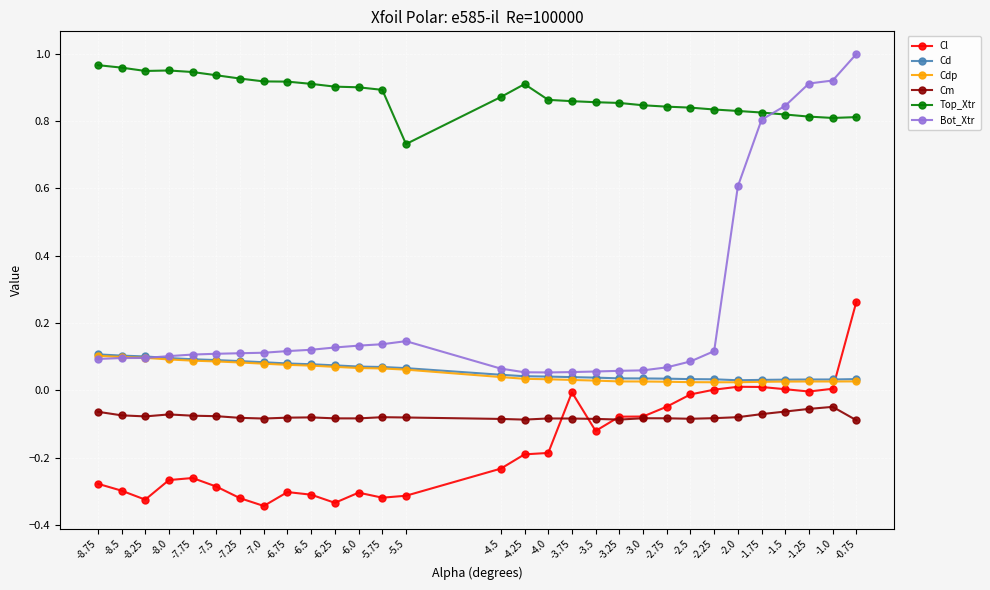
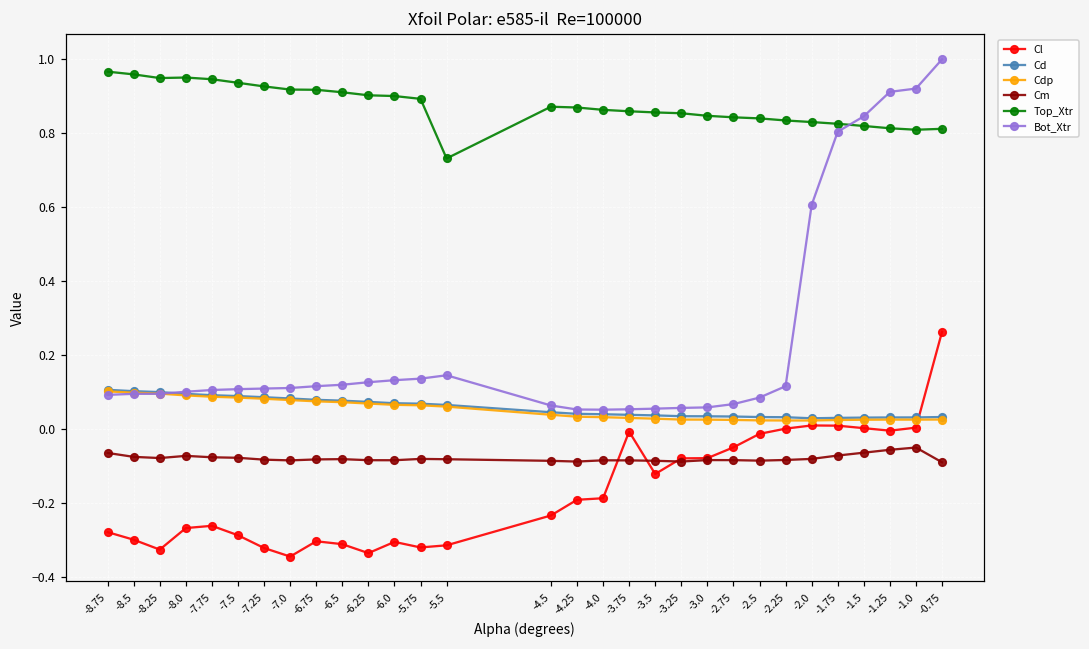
  {
    "Cl": {
      "-8.75": -0.28,
      "-8.5": -0.30,
      "-8.25": -0.32,
      "-8.0": -0.27,
      "-7.75": -0.26,
      "-7.5": -0.29,
      "-7.25": -0.32,
      "-7.0": -0.34,
      "-6.75": -0.30,
      "-6.5": -0.31,
      "-6.25": -0.33,
      "-6.0": -0.30,
      "-5.75": -0.32,
      "-5.5": -0.31,
      "-4.5": -0.23,
      "-4.25": -0.19,
      "-4.0": -0.19,
      "-3.75": -0.01,
      "-3.5": -0.12,
      "-3.25": -0.08,
      "-2.75": -0.05,
      "-2.5": -0.01,
      "-2.25": 0.00,
      "-2.0": 0.01,
      "-1.75": 0.01,
      "-1.5": 0.00,
      "-1.25": 0.00,
      "-1.0": 0.00,
      "-0.75": 0.26
    },
    "Cd": {
      "-4.25": 0.04,
      "-4.0": 0.04,
      "-3.75": 0.04,
      "-3.5": 0.04,
      "-3.25": 0.04,
      "-3.0": 0.04,
      "-2.75": 0.03,
      "-2.5": 0.03,
      "-2.25": 0.03
    },
    "Cdp": {
      "-4.25": 0.03,
      "-4.0": 0.03,
      "-3.75": 0.03,
      "-3.5": 0.03,
      "-3.25": 0.03,
      "-3.0": 0.03,
      "-2.75": 0.03,
      "-2.5": 0.02,
      "-2.25": 0.02
    },
    "Cm": {
      "-8.75": -0.06,
      "-8.5": -0.07,
      "-8.25": -0.08,
      "-8.0": -0.07,
      "-7.75": -0.08,
      "-7.5": -0.08,
      "-7.25": -0.08,
      "-7.0": -0.08,
      "-6.75": -0.08,
      "-6.5": -0.08,
      "-6.25": -0.08,
      "-6.0": -0.08,
      "-5.75": -0.08,
      "-5.5": -0.08,
      "-4.5": -0.09,
      "-4.25": -0.09,
      "-4.0": -0.08,
      "-3.75": -0.08,
      "-3.5": -0.08,
      "-3.25": -0.09,
      "-2.75": -0.08,
      "-2.5": -0.08,
      "-2.25": -0.08,
      "-2.0": -0.08,
      "-1.75": -0.07,
      "-1.5": -0.06,
      "-1.25": -0.06,
      "-1.0": -0.05,
      "-0.75": -0.09
    },
    "Top_Xtr": {
      "-8.75": 0.97,
      "-8.5": 0.96,
      "-8.25": 0.95,
      "-8.0": 0.95,
      "-7.75": 0.95,
      "-7.5": 0.94,
      "-7.25": 0.93,
      "-7.0": 0.92,
      "-6.75": 0.92,
      "-6.5": 0.91,
      "-6.25": 0.90,
      "-6.0": 0.90,
      "-5.75": 0.89,
      "-5.5": 0.73,
      "-4.5": 0.87,
-     "-4.25": 0.91,
+     "-4.25": 0.87,
      "-4.0": 0.86,
      "-3.75": 0.86,
      "-3.5": 0.86,
      "-3.25": 0.85,
      "-3.0": 0.85,
      "-2.75": 0.84,
      "-2.5": 0.84,
      "-2.25": 0.83,
      "-2.0": 0.83,
      "-1.75": 0.83,
      "-1.5": 0.82,
      "-1.25": 0.81,
      "-1.0": 0.81,
      "-0.75": 0.81
    },
    "Bot_Xtr": {
      "-8.75": 0.09,
      "-7.75": 0.11,
      "-7.5": 0.11,
      "-7.25": 0.11,
      "-7.0": 0.11,
      "-6.75": 0.12,
      "-6.5": 0.12,
      "-6.25": 0.13,
      "-6.0": 0.13,
      "-5.75": 0.14,
      "-5.5": 0.15,
      "-4.5": 0.06,
      "-4.25": 0.05,
      "-4.0": 0.05,
      "-3.75": 0.05,
      "-3.5": 0.06,
      "-3.25": 0.06,
      "-3.0": 0.06,
      "-2.75": 0.07,
      "-2.5": 0.09,
      "-2.25": 0.12,
      "-2.0": 0.61,
      "-1.75": 0.80,
      "-1.5": 0.85,
      "-1.25": 0.91,
      "-1.0": 0.92,
      "-0.75": 1.00
    }
  }
